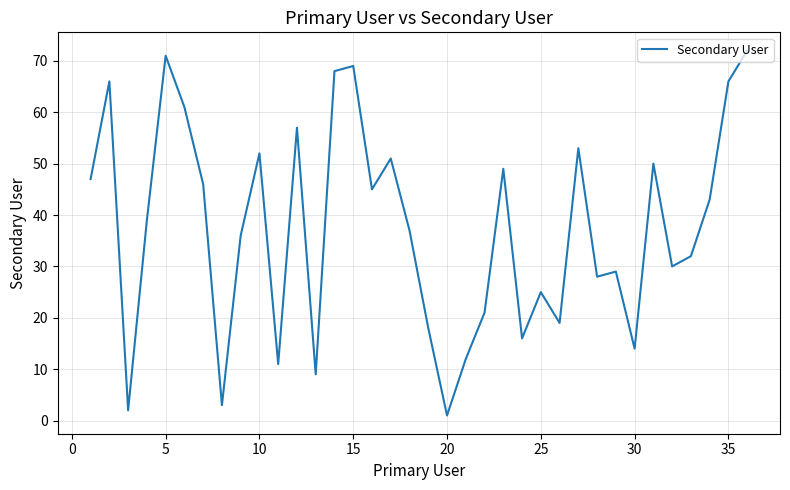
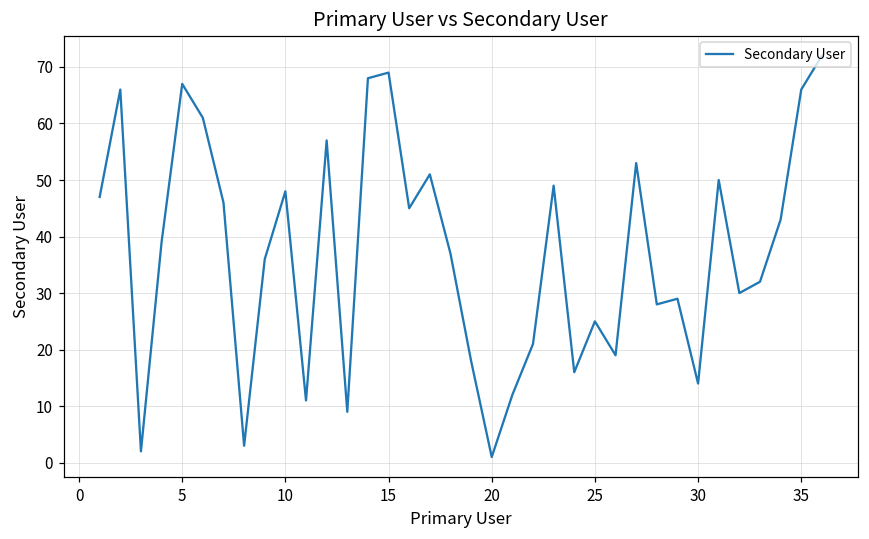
  {
-   "5": 71,
-   "10": 52,
+   "5": 67,
+   "10": 48,
    "15": 69,
    "20": 1,
    "25": 25,
    "30": 14,
    "35": 66
  }
